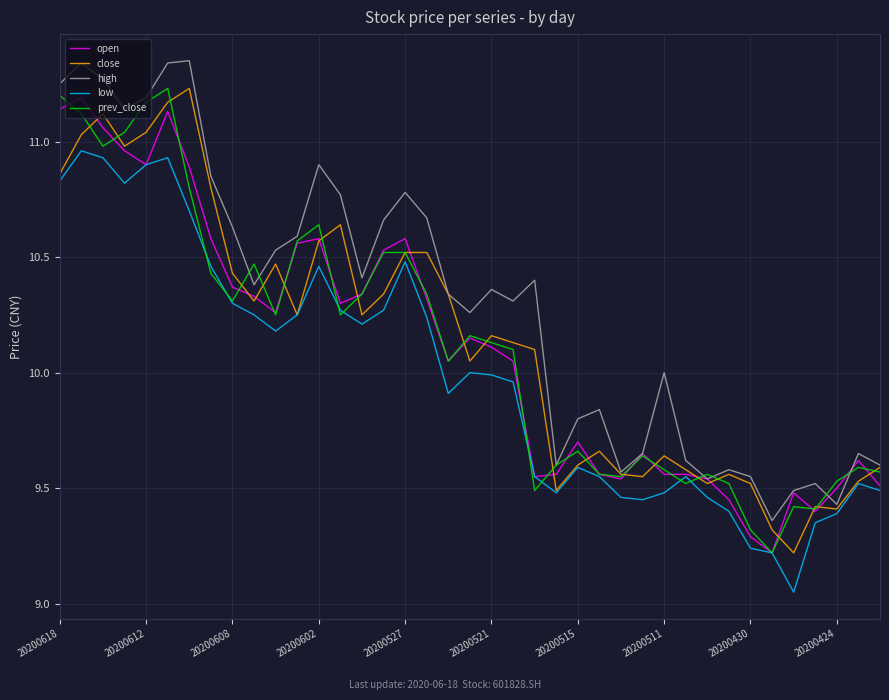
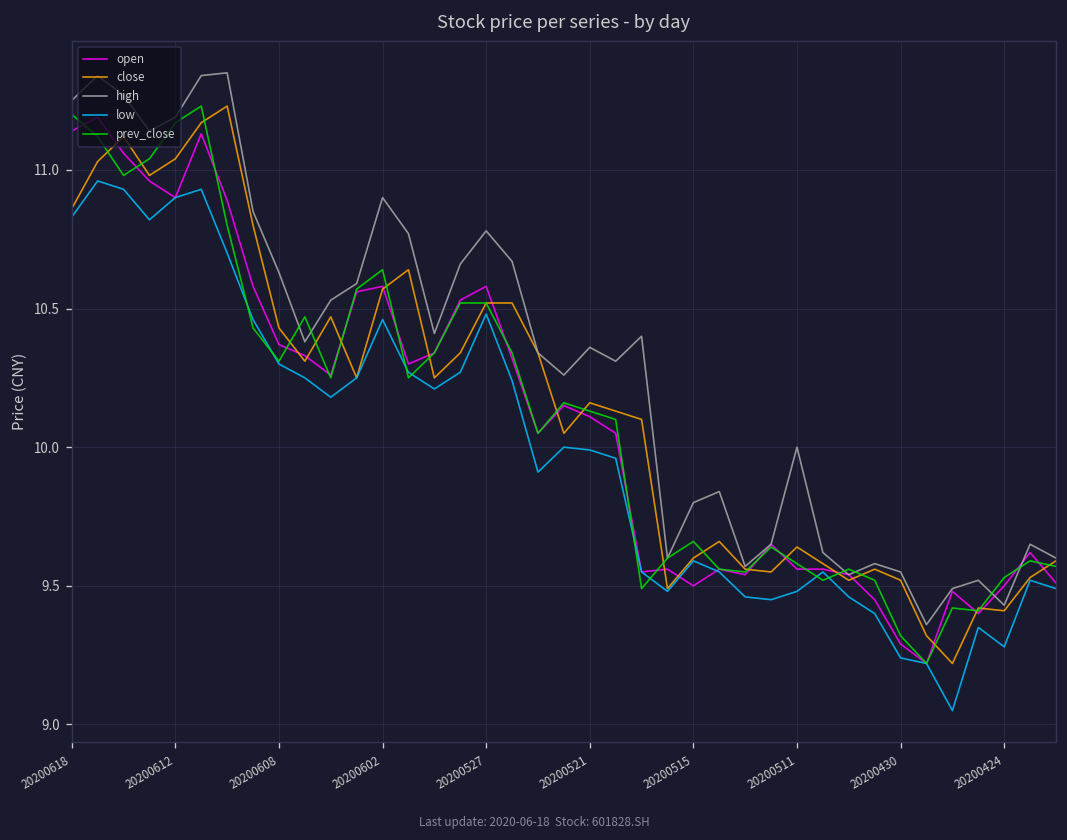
  {
    "open": {
      "20200618": 11.14,
      "20200608": 10.37,
      "20200527": 10.58,
      "20200521": 10.1,
-     "20200515": 9.7,
+     "20200515": 9.5,
      "20200511": 9.56,
      "20200430": 9.3,
      "20200424": 9.5
    },
    "close": {
      "20200618": 10.86,
      "20200612": 11.04,
      "20200608": 10.43,
      "20200521": 10.16,
      "20200511": 9.64,
      "20200430": 9.52,
      "20200424": 9.41
    },
    "high": {
      "20200618": 11.25,
      "20200608": 10.63,
      "20200602": 10.90,
      "20200527": 10.78,
      "20200521": 10.36,
      "20200515": 9.80,
      "20200511": 10.00,
      "20200430": 9.55,
      "20200424": 9.43
    },
    "low": {
      "20200618": 10.83,
      "20200602": 10.46,
      "20200527": 10.48,
      "20200521": 9.99,
      "20200511": 9.48,
      "20200430": 9.24,
-     "20200424": 9.39
+     "20200424": 9.28
    },
    "prev_close": {
      "20200618": 11.20,
      "20200602": 10.64,
      "20200521": 10.13,
      "20200515": 9.66,
      "20200511": 9.58,
      "20200430": 9.32,
      "20200424": 9.53
    }
  }
